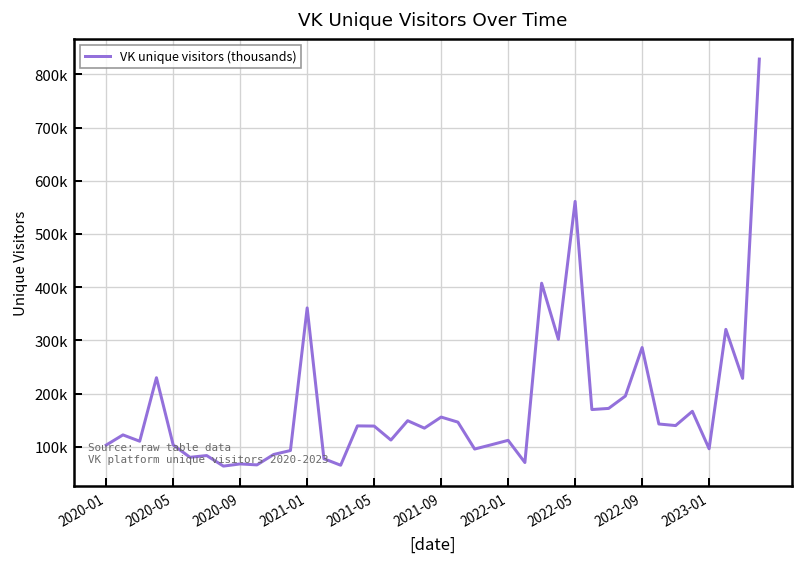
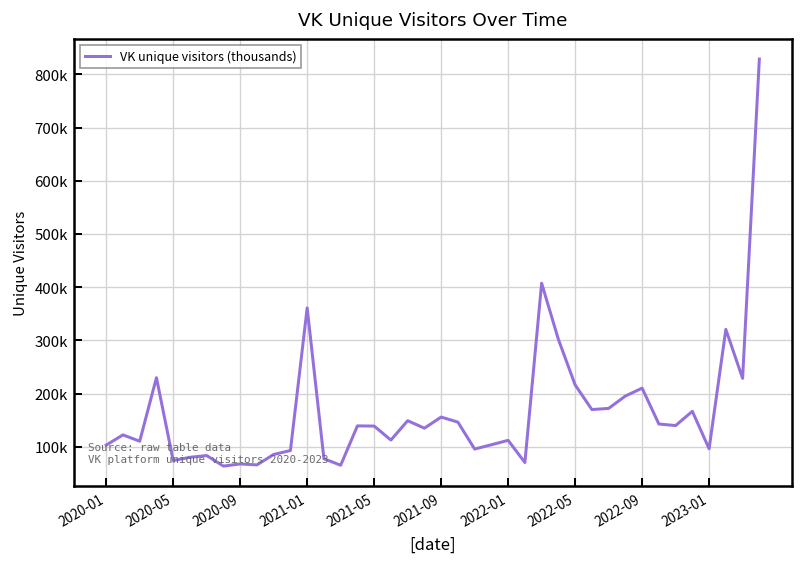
  {
-   "2020-05": 100000,
+   "2020-05": 70000,
    "2021-01": 360000,
    "2021-05": 140000,
    "2021-09": 160000,
    "2022-01": 110000,
-   "2022-05": 560000,
-   "2022-09": 290000,
+   "2022-05": 220000,
+   "2022-09": 210000,
    "2023-01": 100000
  }
